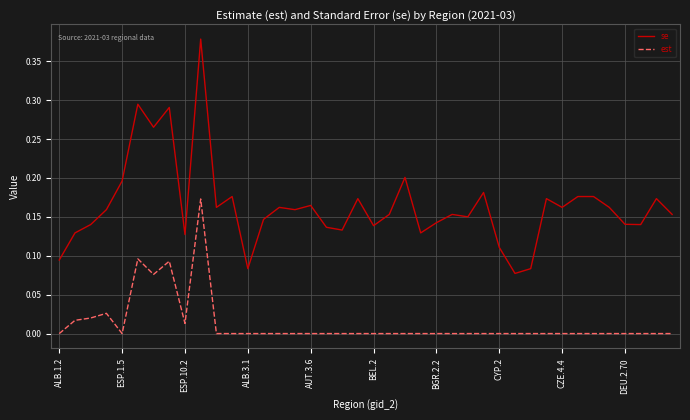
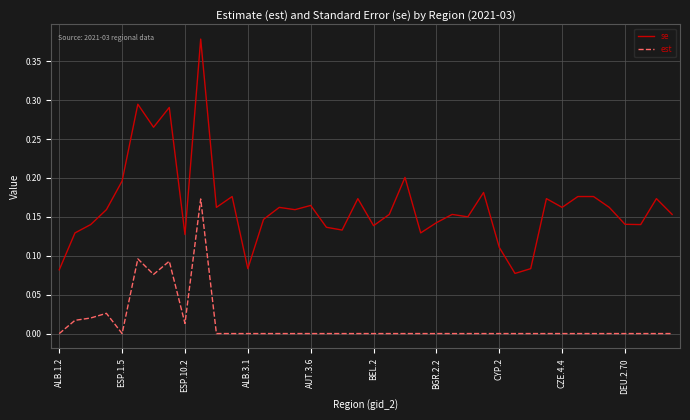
  {
    "se": {
-     "ALB.1.2": 0.09,
+     "ALB.1.2": 0.08,
      "ESP.1.5": 0.20,
      "ESP.10.2": 0.13,
      "ALB.3.1": 0.08,
      "AUT.3.6": 0.16,
      "BEL.2": 0.14,
      "BGR.2.2": 0.14,
      "CYP.2": 0.11,
      "CZE.4.4": 0.16,
      "DEU.2.70": 0.14
    },
    "est": {
      "ALB.1.2": 0.00,
      "ESP.1.5": 0.00,
      "ESP.10.2": 0.01,
      "ALB.3.1": 0.00,
      "AUT.3.6": 0.00,
      "BEL.2": 0.00,
      "BGR.2.2": 0.00,
      "CYP.2": 0.00,
      "CZE.4.4": 0.00,
      "DEU.2.70": 0.00
    }
  }
